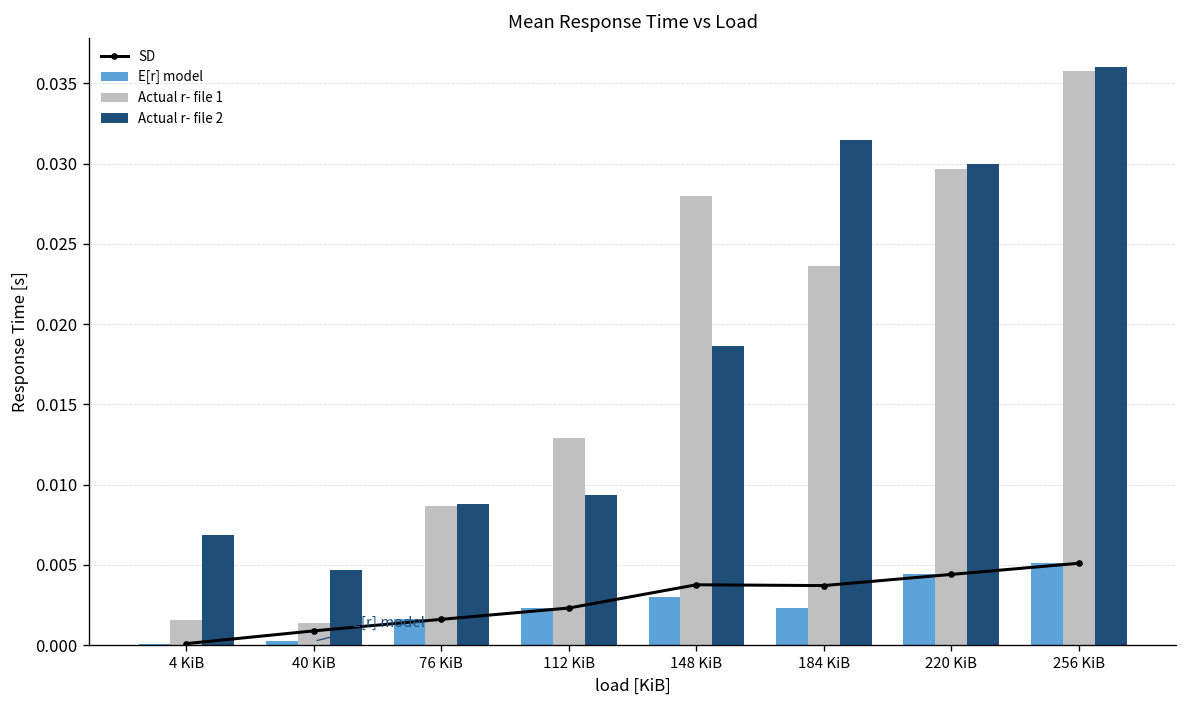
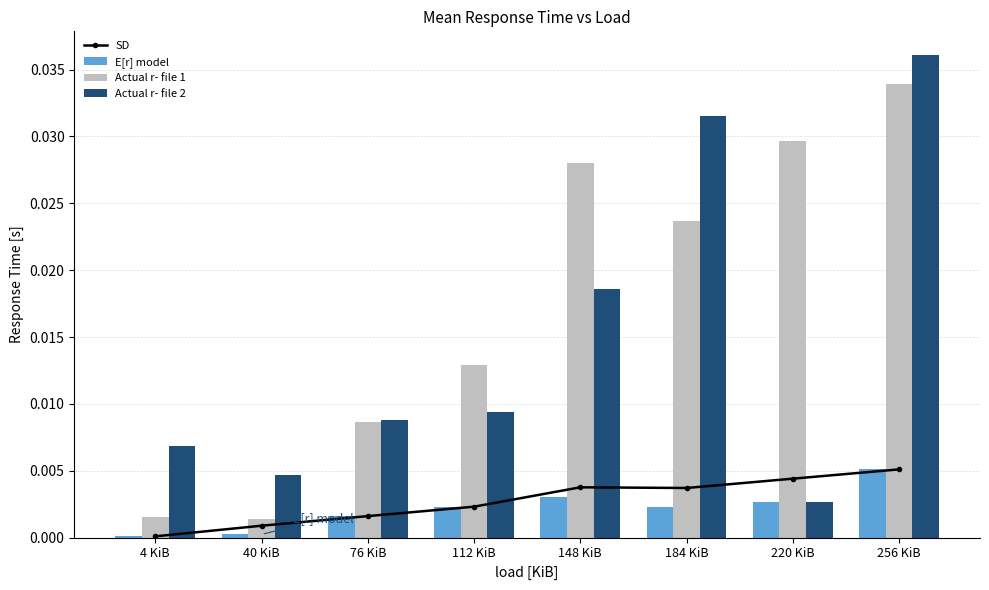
  {
    "SD": {
      "4 KiB": 0.0001,
      "40 KiB": 0.0009,
      "76 KiB": 0.0016,
      "112 KiB": 0.0023,
      "148 KiB": 0.0038,
      "184 KiB": 0.0037,
      "220 KiB": 0.0044,
      "256 KiB": 0.0051
    },
    "E[r] model": {
      "40 KiB": 0.0002,
      "76 KiB": 0.0016,
      "112 KiB": 0.0023,
      "148 KiB": 0.0030,
      "184 KiB": 0.0023,
-     "220 KiB": 0.0044,
+     "220 KiB": 0.0027,
      "256 KiB": 0.0051
    },
    "Actual r- file 1": {
      "4 KiB": 0.0015,
      "40 KiB": 0.0014,
      "76 KiB": 0.0086,
      "112 KiB": 0.0129,
      "148 KiB": 0.0280,
      "184 KiB": 0.0237,
      "220 KiB": 0.0297,
-     "256 KiB": 0.0358
+     "256 KiB": 0.0339
    },
    "Actual r- file 2": {
      "4 KiB": 0.0068,
      "40 KiB": 0.0047,
      "76 KiB": 0.0088,
      "112 KiB": 0.0094,
      "148 KiB": 0.0186,
      "184 KiB": 0.0315,
-     "220 KiB": 0.0300,
+     "220 KiB": 0.0026,
      "256 KiB": 0.0361
    }
  }
